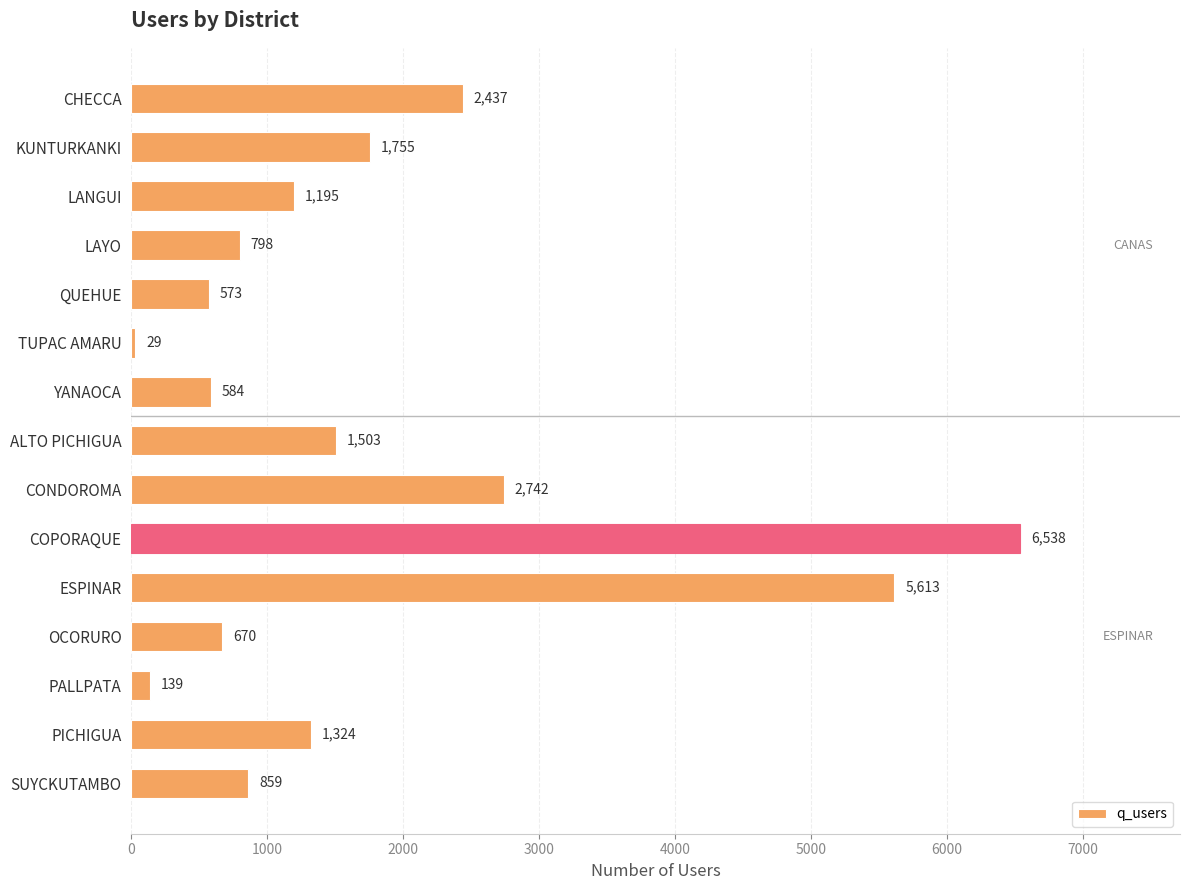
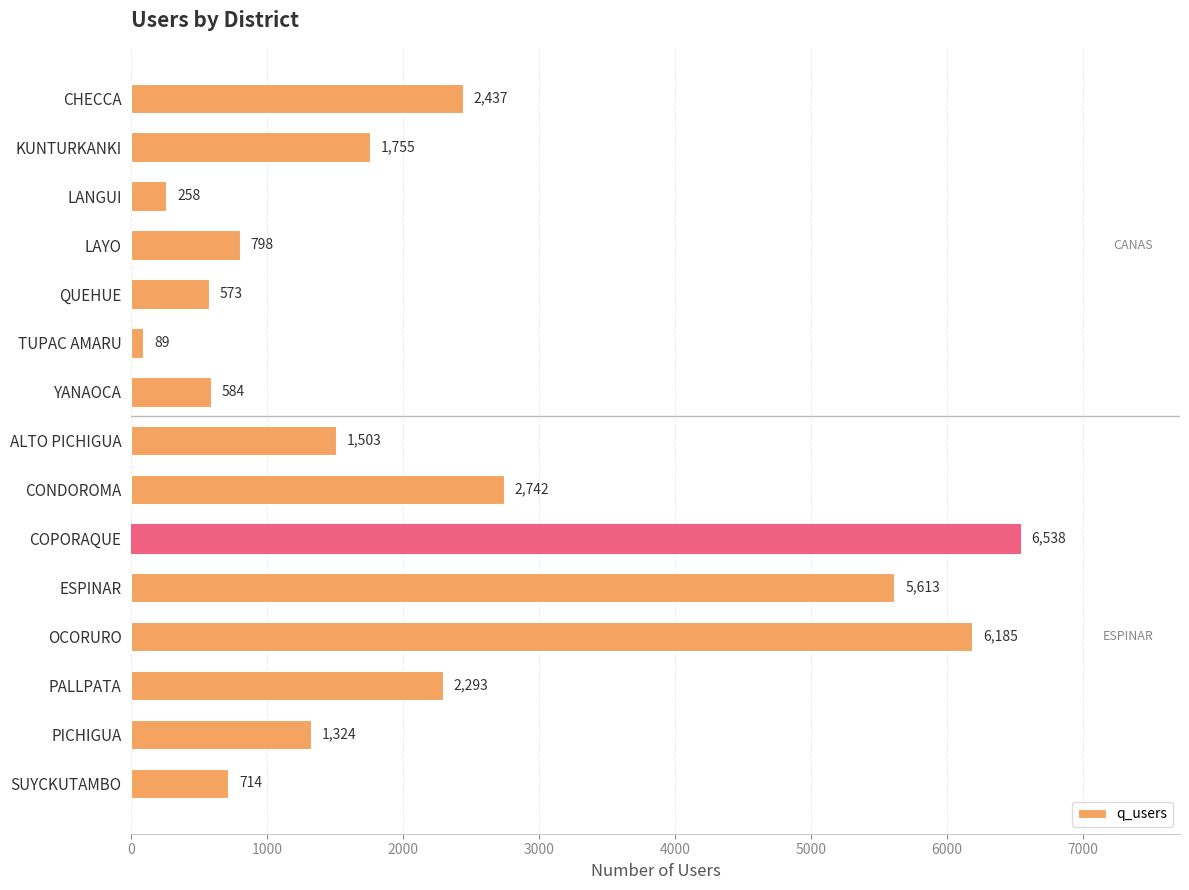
  {
    "CHECCA": "2,437",
    "KUNTURKANKI": "1,755",
-   "LANGUI": "1,195",
+   "LANGUI": "258",
    "LAYO": "798",
    "QUEHUE": "573",
-   "TUPAC AMARU": "29",
+   "TUPAC AMARU": "89",
    "YANAOCA": "584",
    "ALTO PICHIGUA": "1,503",
    "CONDOROMA": "2,742",
    "COPORAQUE": "6,538",
    "ESPINAR": "5,613",
-   "OCORURO": "670",
-   "PALLPATA": "139",
+   "OCORURO": "6,185",
+   "PALLPATA": "2,293",
    "PICHIGUA": "1,324",
-   "SUYCKUTAMBO": "859"
+   "SUYCKUTAMBO": "714"
  }
